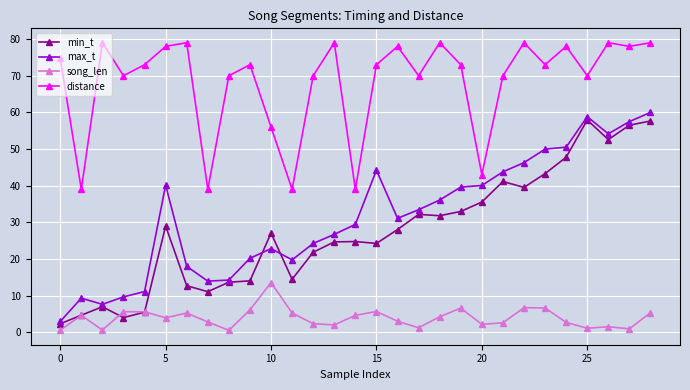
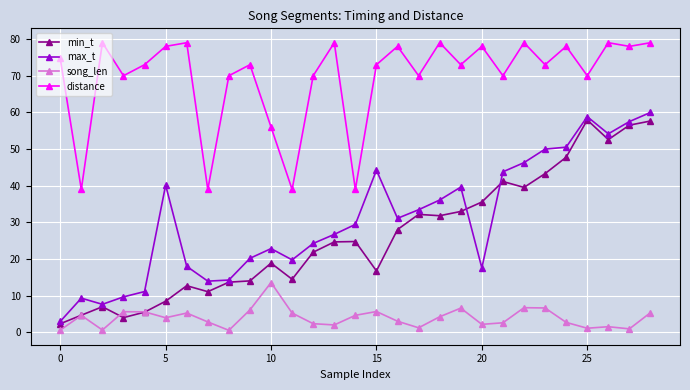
  {
    "min_t": {
-     "5": 29,
-     "10": 27,
-     "15": 24,
+     "5": 9,
+     "10": 19,
+     "15": 17,
      "20": 36,
      "25": 58
    },
    "max_t": {
      "5": 40,
      "10": 23,
      "15": 44,
-     "20": 40,
+     "20": 18,
      "25": 59
    },
    "song_len": {
      "0": 1,
      "5": 4,
      "10": 14,
      "15": 6,
      "20": 2,
      "25": 1
    },
    "distance": {
      "5": 78,
      "10": 56,
      "15": 73,
-     "20": 43,
+     "20": 78,
      "25": 70
    }
  }
